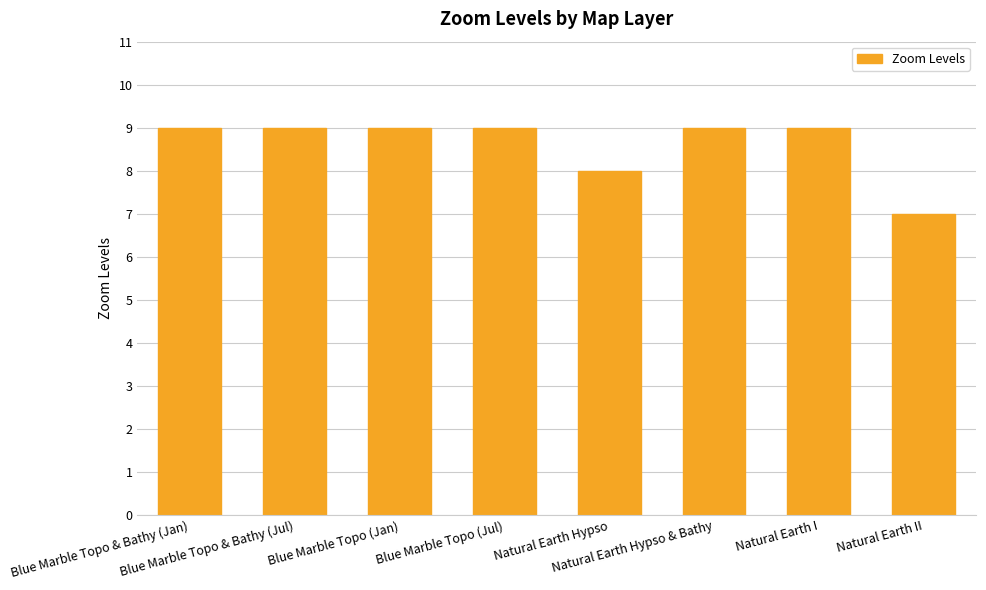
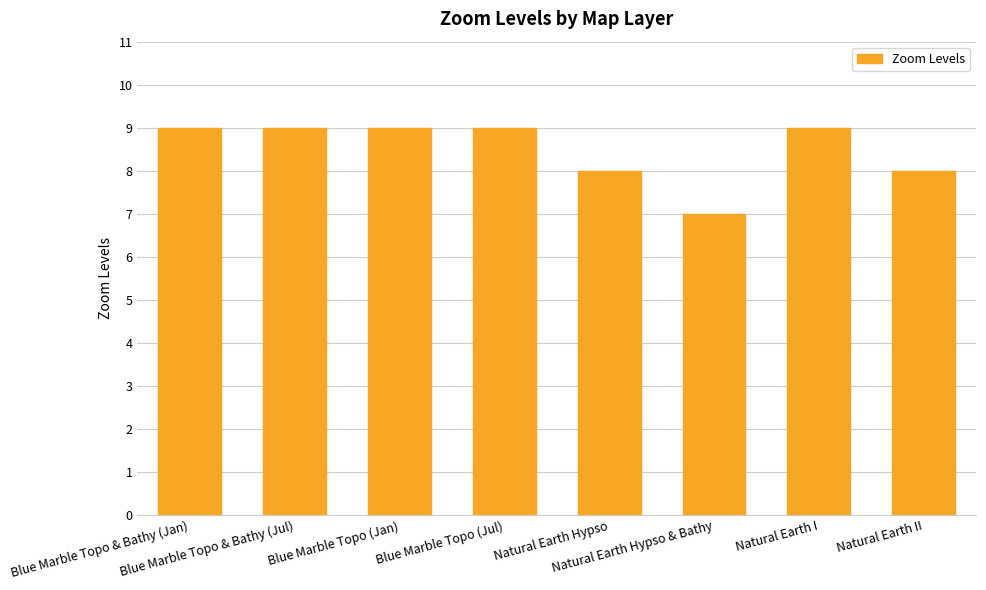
  {
    "Blue Marble Topo & Bathy (Jan)": 9,
    "Blue Marble Topo & Bathy (Jul)": 9,
    "Blue Marble Topo (Jan)": 9,
    "Blue Marble Topo (Jul)": 9,
    "Natural Earth Hypso": 8,
-   "Natural Earth Hypso & Bathy": 9,
+   "Natural Earth Hypso & Bathy": 7,
    "Natural Earth I": 9,
-   "Natural Earth II": 7
+   "Natural Earth II": 8
  }
